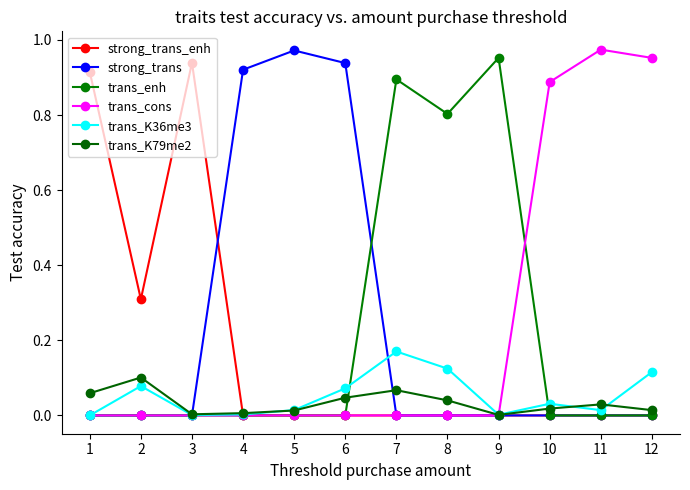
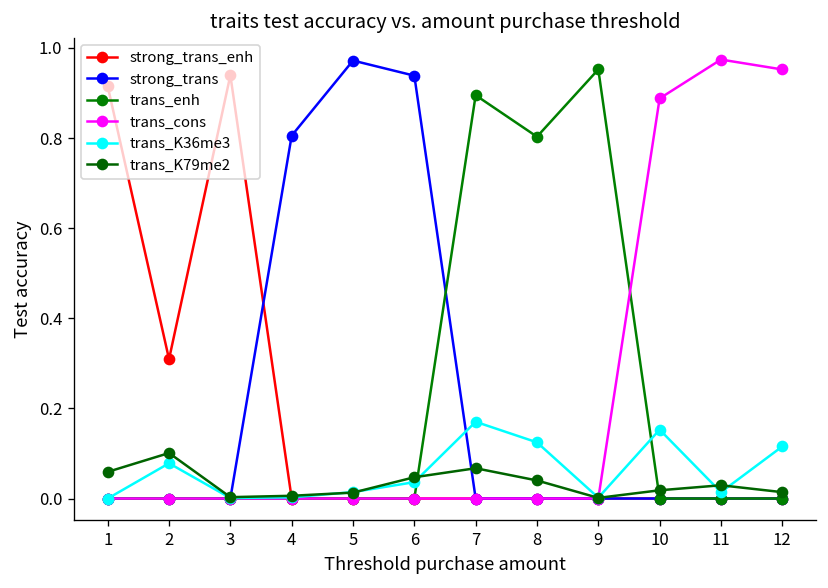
  {
    "strong_trans_enh": {
      "2": 0.31
    },
    "strong_trans": {
-     "4": 0.92,
+     "4": 0.81,
      "5": 0.97,
      "6": 0.94
    },
    "trans_cons": {
      "10": 0.89,
      "11": 0.97,
      "12": 0.95
    },
    "trans_K36me3": {
      "2": 0.08,
-     "6": 0.07,
+     "6": 0.04,
      "7": 0.17,
      "8": 0.12,
-     "10": 0.03,
+     "10": 0.15,
      "11": 0.01,
      "12": 0.12
    }
  }
